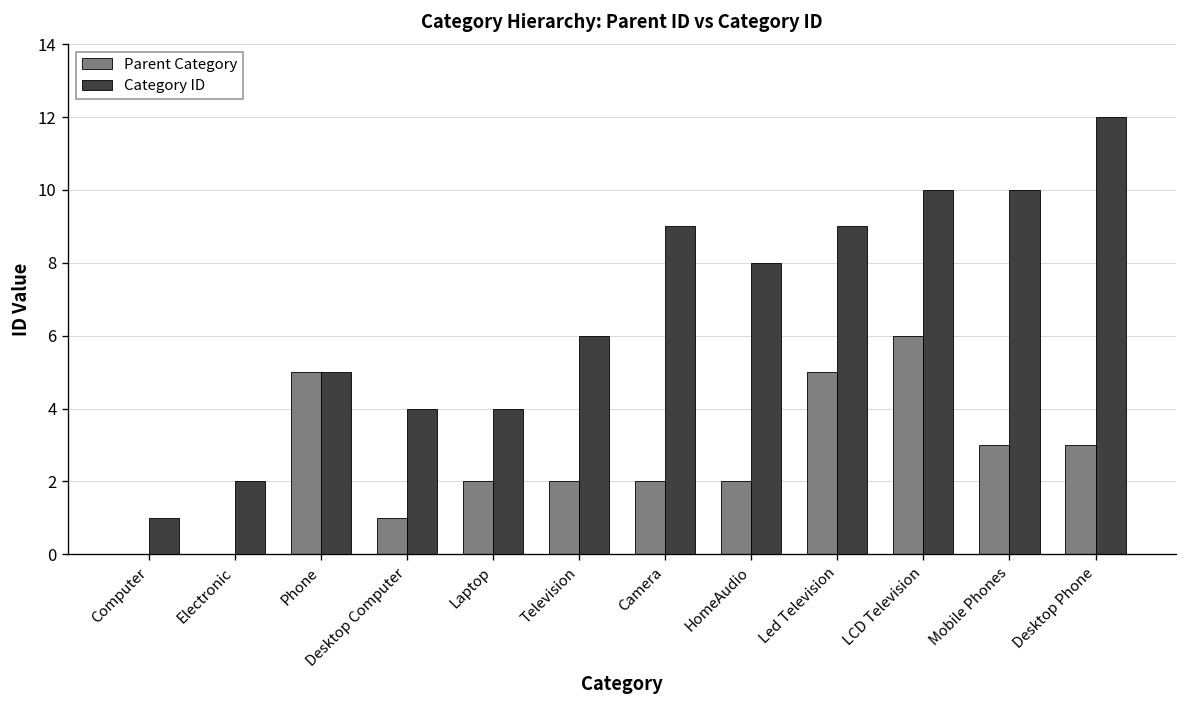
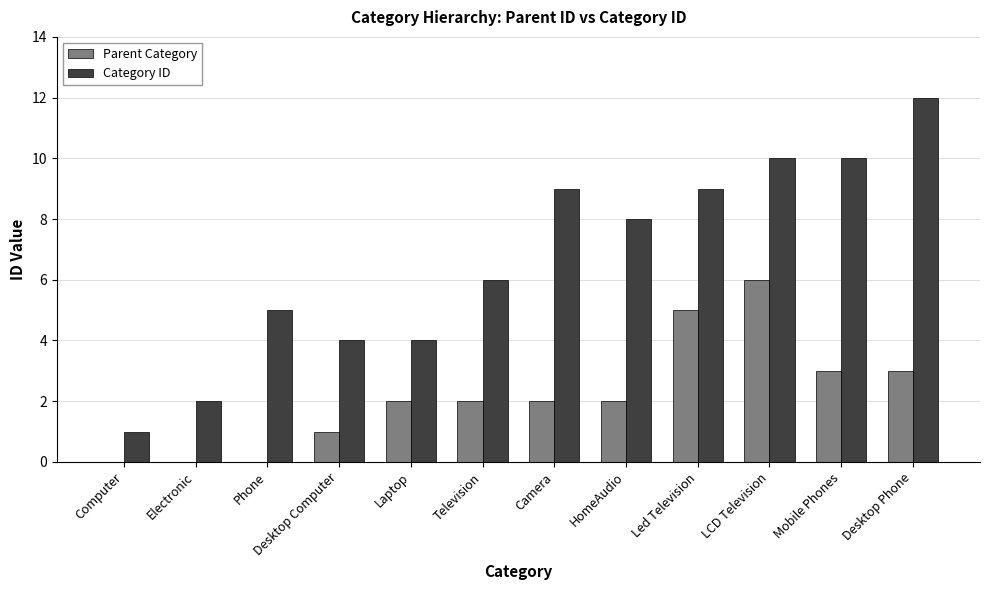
  {
    "Parent Category": {
      "Computer": 0,
      "Electronic": 0,
-     "Phone": 5,
+     "Phone": 0,
      "Desktop Computer": 1,
      "Laptop": 2,
      "Television": 2,
      "Camera": 2,
      "HomeAudio": 2,
      "Led Television": 5,
      "LCD Television": 6,
      "Mobile Phones": 3,
      "Desktop Phone": 3
    },
    "Category ID": {
      "Computer": 1,
      "Electronic": 2,
      "Phone": 5,
      "Desktop Computer": 4,
      "Laptop": 4,
      "Television": 6,
      "Camera": 9,
      "HomeAudio": 8,
      "Led Television": 9,
      "LCD Television": 10,
      "Mobile Phones": 10,
      "Desktop Phone": 12
    }
  }
